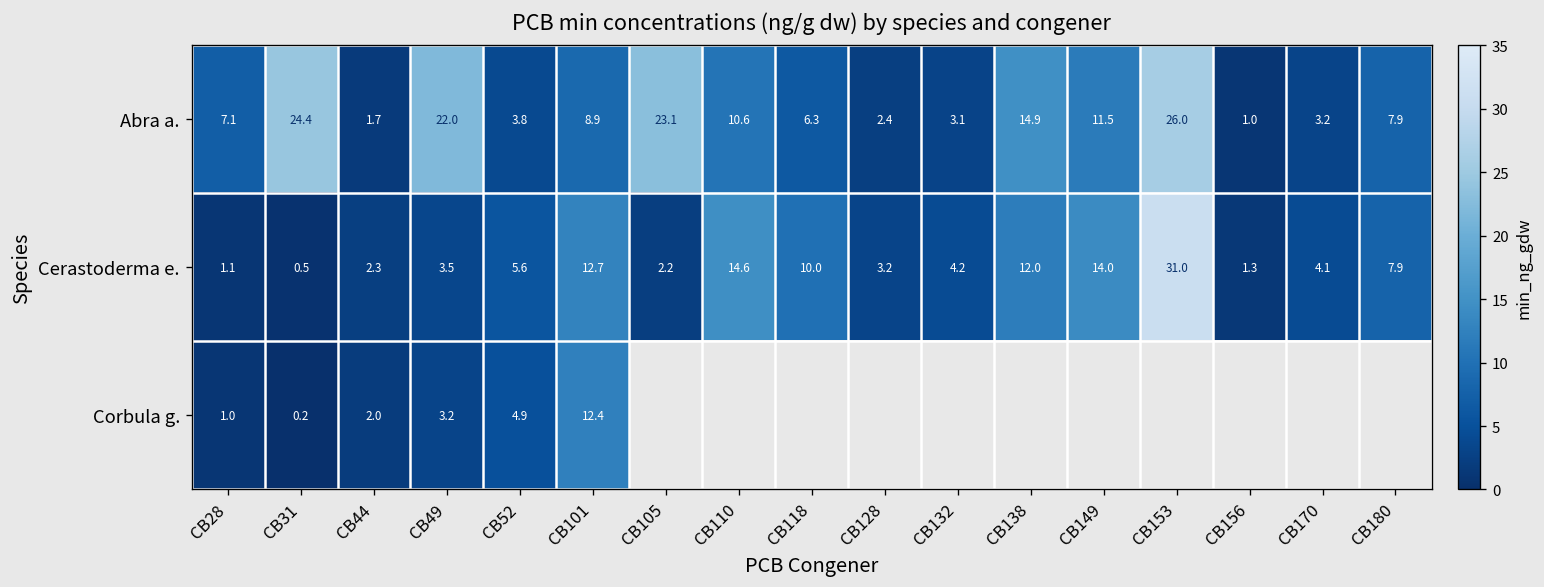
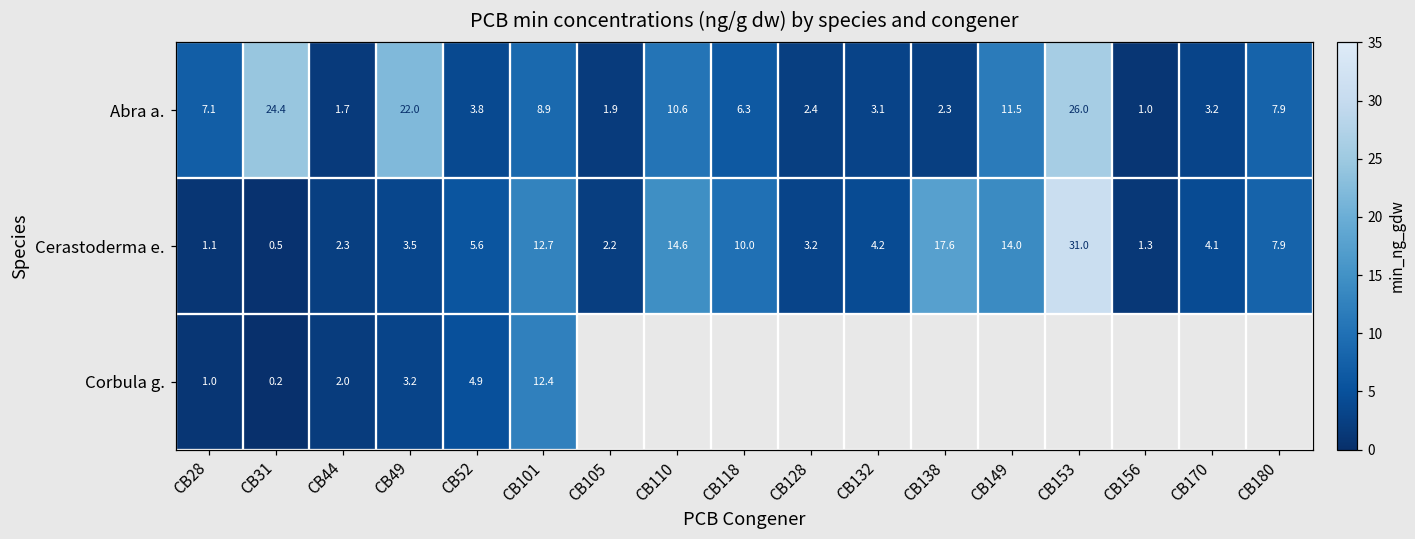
  {
    "Abra a.": {
      "CB28": 7.1,
      "CB31": 24.4,
      "CB44": 1.7,
      "CB49": 22.0,
      "CB52": 3.8,
      "CB101": 8.9,
-     "CB105": 23.1,
+     "CB105": 1.9,
      "CB110": 10.6,
      "CB118": 6.3,
      "CB128": 2.4,
      "CB132": 3.1,
-     "CB138": 14.9,
+     "CB138": 2.3,
      "CB149": 11.5,
      "CB153": 26.0,
      "CB156": 1.0,
      "CB170": 3.2,
      "CB180": 7.9
    },
    "Cerastoderma e.": {
      "CB28": 1.1,
      "CB31": 0.5,
      "CB44": 2.3,
      "CB49": 3.5,
      "CB52": 5.6,
      "CB101": 12.7,
      "CB105": 2.2,
      "CB110": 14.6,
      "CB118": 10.0,
      "CB128": 3.2,
      "CB132": 4.2,
-     "CB138": 12.0,
+     "CB138": 17.6,
      "CB149": 14.0,
      "CB153": 31.0,
      "CB156": 1.3,
      "CB170": 4.1,
      "CB180": 7.9
    },
    "Corbula g.": {
      "CB28": 1.0,
      "CB31": 0.2,
      "CB44": 2.0,
      "CB49": 3.2,
      "CB52": 4.9,
      "CB101": 12.4
    }
  }
